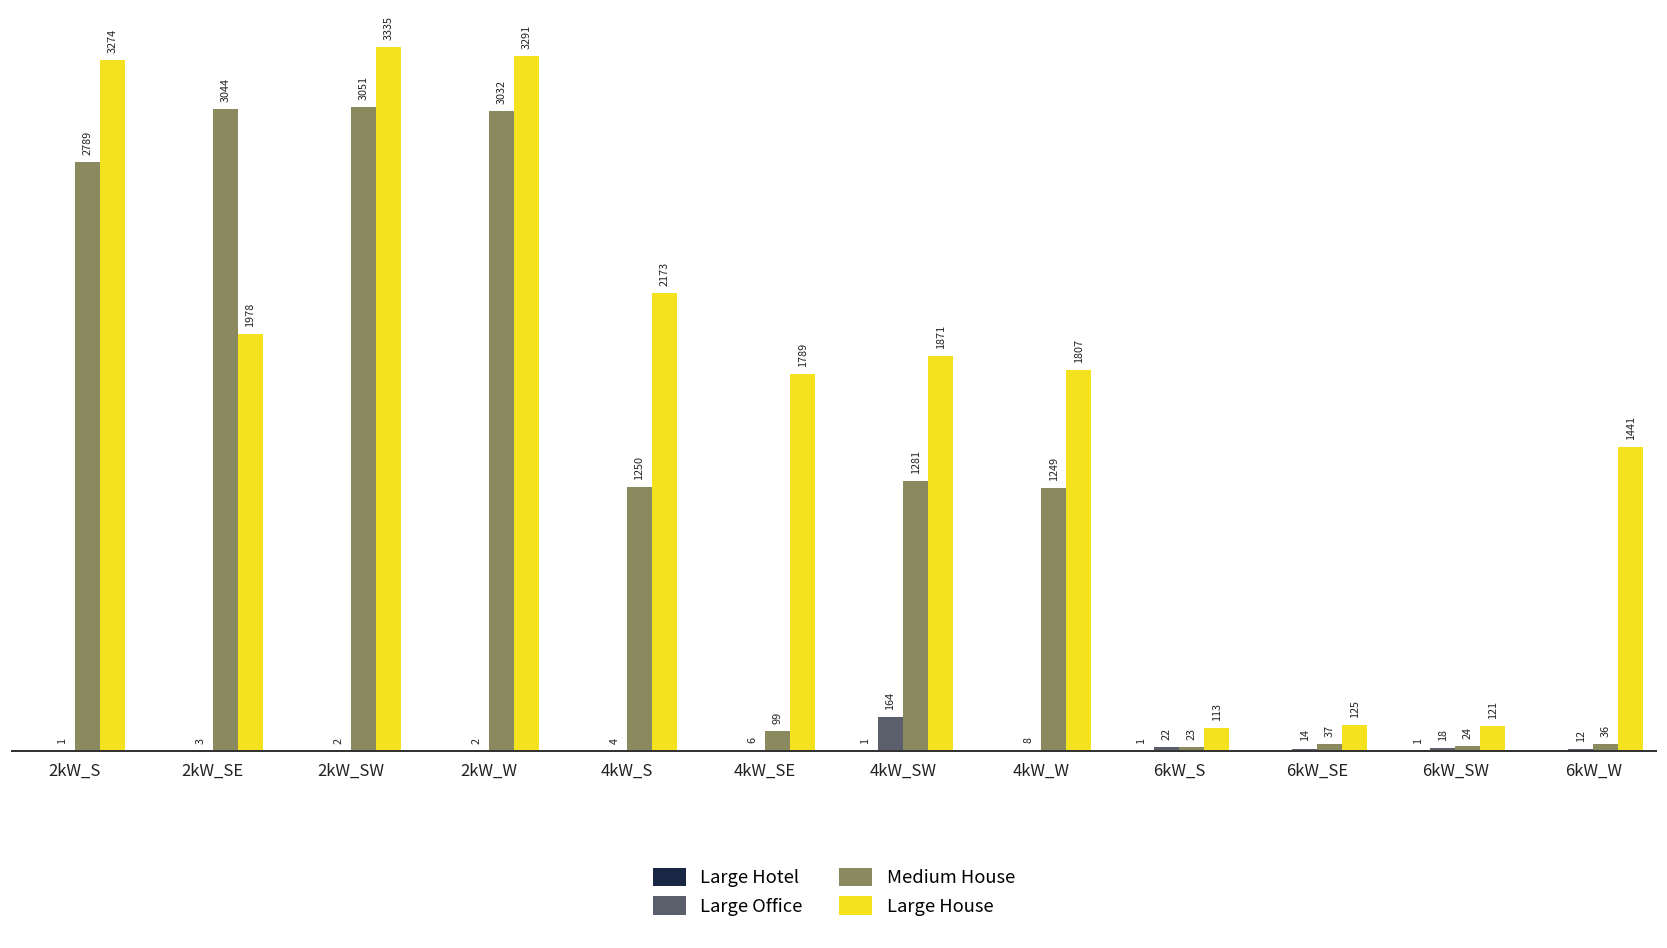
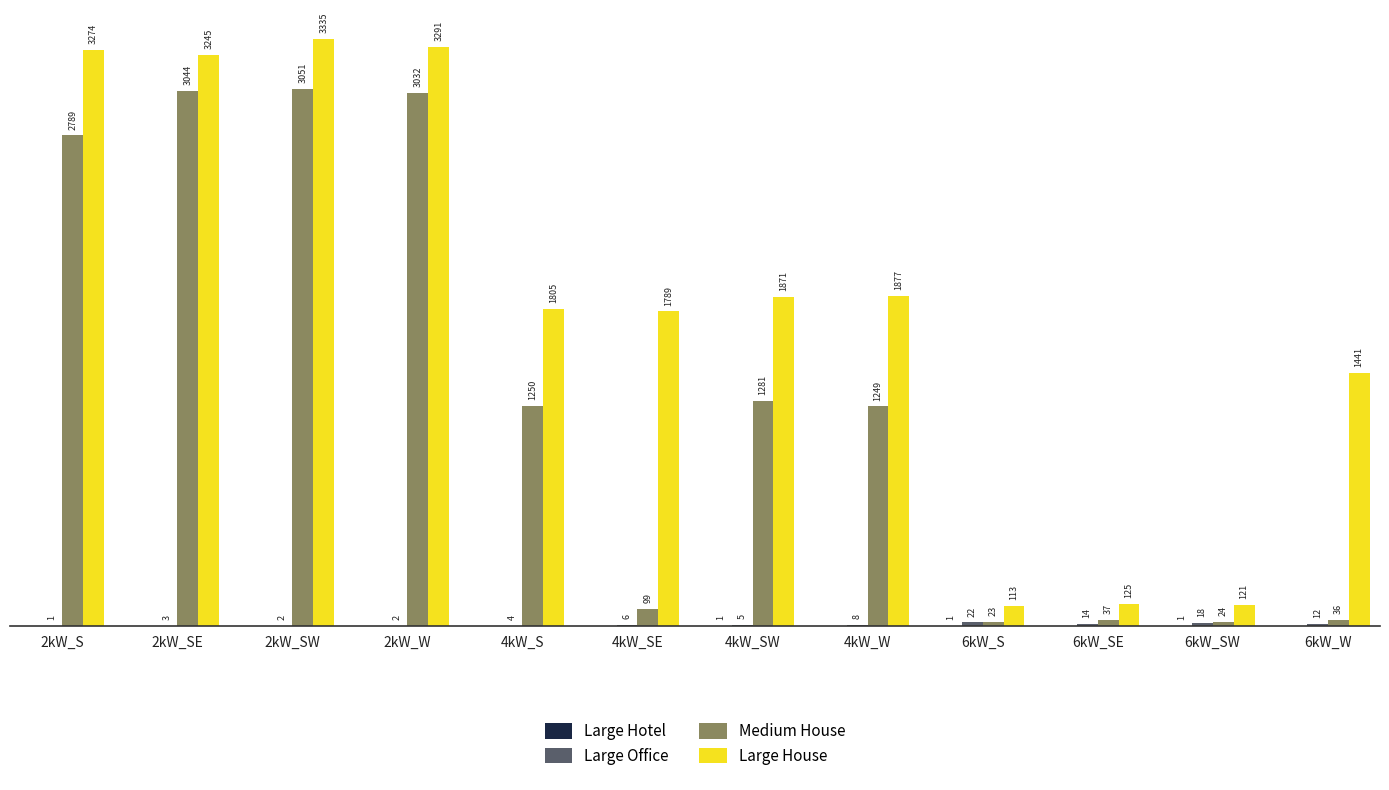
  {
    "Large Hotel": {
      "4kW_SW": 1,
      "6kW_S": 1,
      "6kW_SW": 1
    },
    "Large Office": {
      "2kW_S": 1,
      "2kW_SE": 3,
      "2kW_SW": 2,
      "2kW_W": 2,
      "4kW_S": 4,
      "4kW_SE": 6,
-     "4kW_SW": 164,
+     "4kW_SW": 5,
      "4kW_W": 8,
      "6kW_S": 22,
      "6kW_SE": 14,
      "6kW_SW": 18,
      "6kW_W": 12
    },
    "Medium House": {
      "2kW_S": 2789,
      "2kW_SE": 3044,
      "2kW_SW": 3051,
      "2kW_W": 3032,
      "4kW_S": 1250,
      "4kW_SE": 99,
      "4kW_SW": 1281,
      "4kW_W": 1249,
      "6kW_S": 23,
      "6kW_SE": 37,
      "6kW_SW": 24,
      "6kW_W": 36
    },
    "Large House": {
      "2kW_S": 3274,
-     "2kW_SE": 1978,
+     "2kW_SE": 3245,
      "2kW_SW": 3335,
      "2kW_W": 3291,
-     "4kW_S": 2173,
+     "4kW_S": 1805,
      "4kW_SE": 1789,
      "4kW_SW": 1871,
-     "4kW_W": 1807,
+     "4kW_W": 1877,
      "6kW_S": 113,
      "6kW_SE": 125,
      "6kW_SW": 121,
      "6kW_W": 1441
    }
  }
